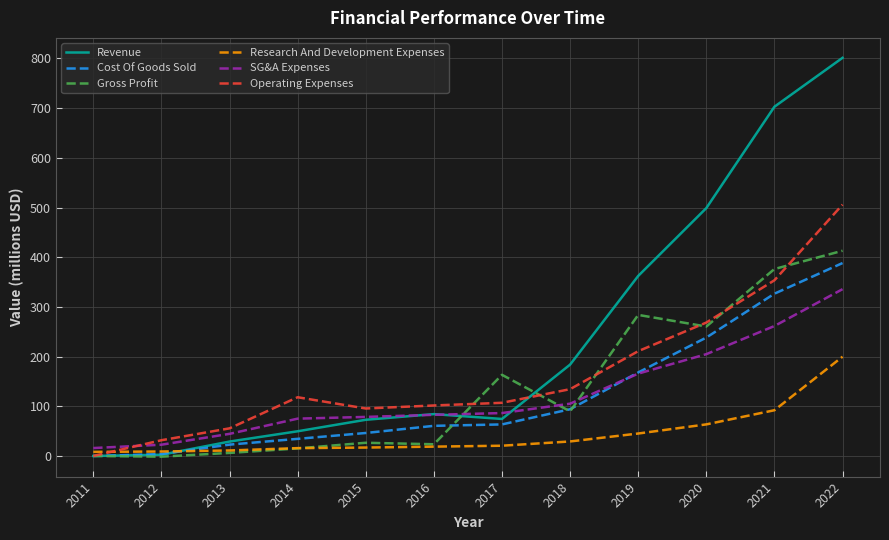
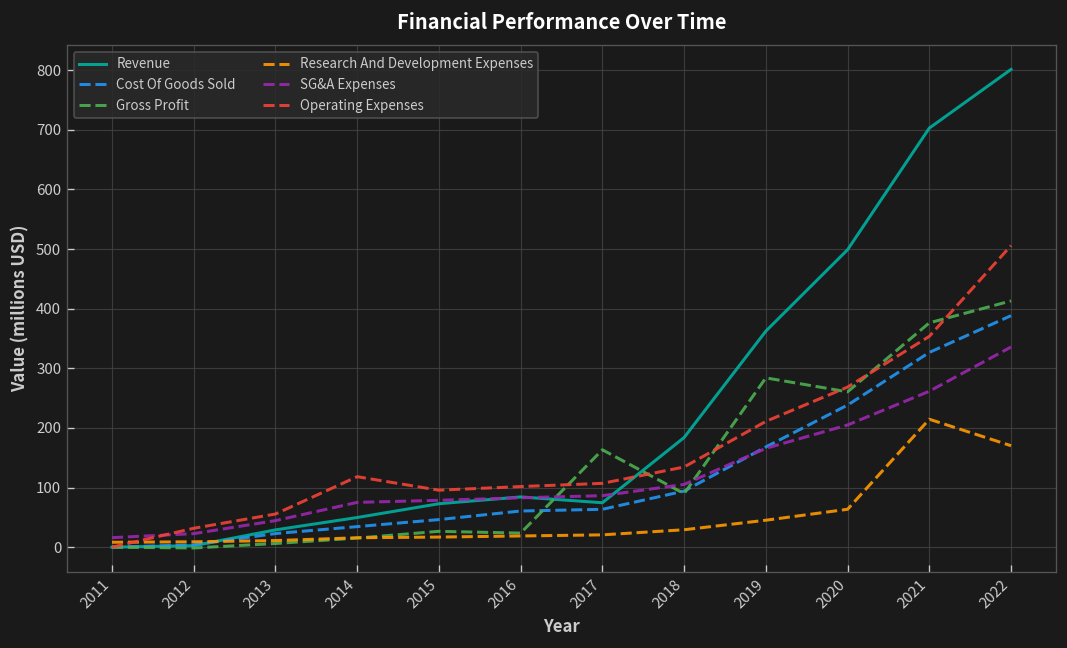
  {
    "Revenue": {
      "2013": 30,
      "2014": 50,
      "2015": 70,
      "2017": 70,
      "2018": 180,
      "2019": 360,
      "2020": 500,
      "2021": 700,
      "2022": 800
    },
    "Cost Of Goods Sold": {
      "2013": 20,
      "2014": 30,
      "2015": 50,
      "2016": 60,
      "2017": 60,
      "2020": 240,
      "2021": 330,
      "2022": 390
    },
    "Gross Profit": {
      "2015": 30,
      "2017": 160,
      "2019": 280,
      "2020": 260,
      "2021": 380,
      "2022": 410
    },
    "Research And Development Expenses": {
      "2011": 10,
      "2012": 10,
      "2015": 20,
      "2017": 20,
      "2018": 30,
      "2019": 50,
      "2020": 60,
-     "2021": 90,
-     "2022": 200
+     "2021": 210,
+     "2022": 170
    },
    "SG&A Expenses": {
      "2011": 20,
      "2012": 20,
      "2013": 40,
      "2014": 80,
      "2015": 80,
      "2017": 90,
      "2018": 110,
      "2020": 200,
      "2021": 260,
      "2022": 340
    },
    "Operating Expenses": {
      "2012": 30,
      "2013": 60,
      "2014": 120,
      "2015": 100,
      "2016": 100,
      "2017": 110,
      "2018": 130,
      "2019": 210,
      "2020": 270,
      "2021": 350,
      "2022": 510
    }
  }
